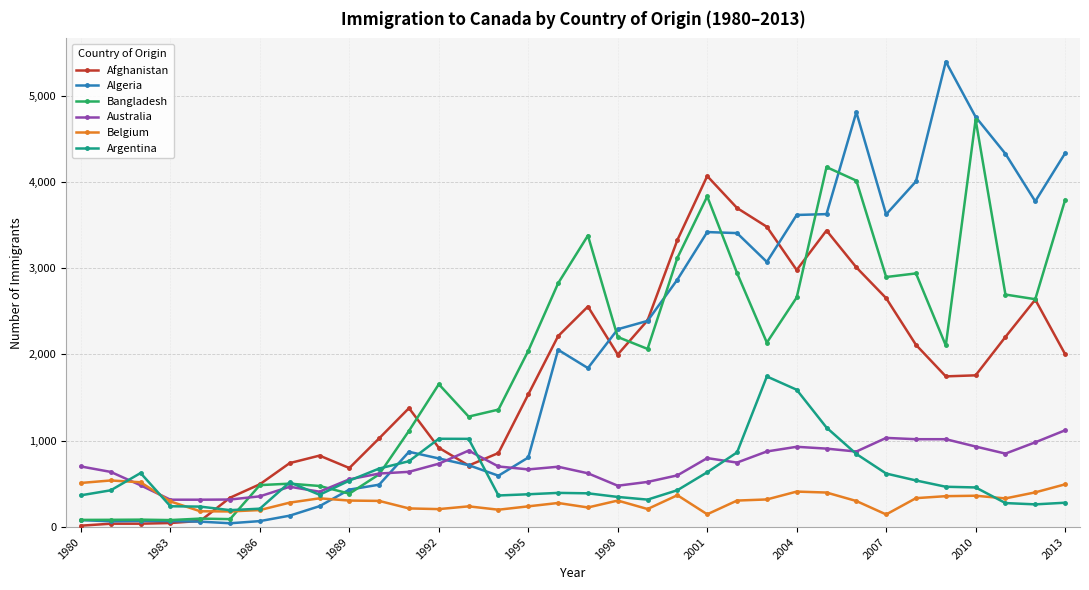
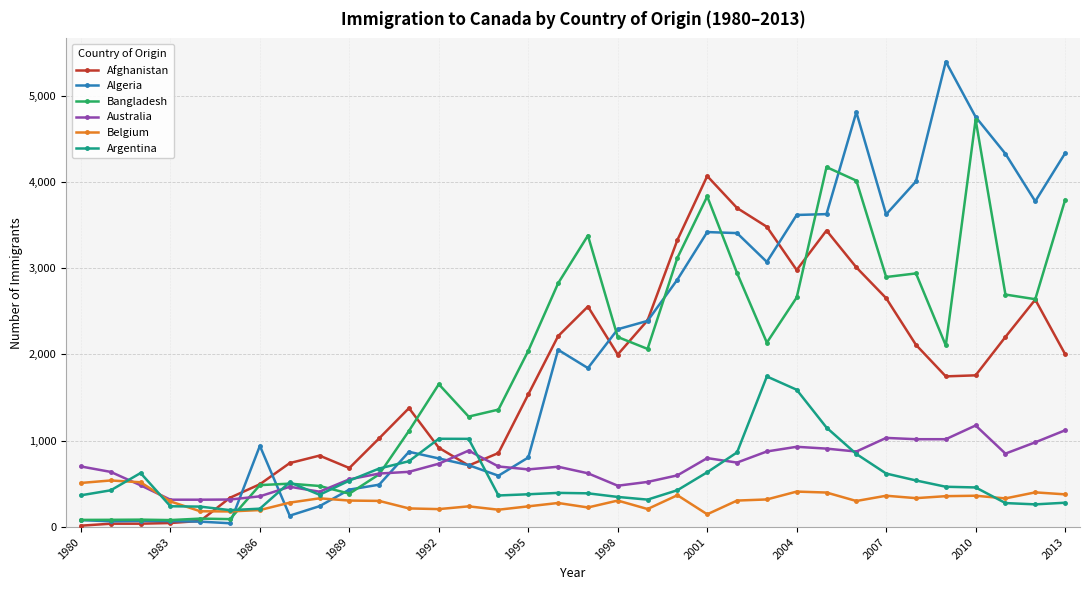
  {
    "Afghanistan": {
      "1980": "0",
      "1989": "700",
      "1992": "900",
      "1995": "1,500",
      "1998": "2,000",
      "2001": "4,100",
      "2004": "3,000",
      "2007": "2,700",
      "2010": "1,800",
      "2013": "2,000"
    },
    "Algeria": {
-     "1986": "100",
+     "1986": "900",
      "1989": "400",
      "1992": "800",
      "1995": "800",
      "1998": "2,300",
      "2001": "3,400",
      "2004": "3,600",
      "2007": "3,600",
      "2010": "4,800",
      "2013": "4,300"
    },
    "Australia": {
      "1980": "700",
      "1986": "400",
      "1992": "700",
      "1995": "700",
      "1998": "500",
      "2001": "800",
      "2004": "900",
      "2007": "1,000",
-     "2010": "900",
+     "2010": "1,200",
      "2013": "1,100"
    },
    "Belgium": {
      "1980": "500",
      "1989": "300",
      "1992": "200",
      "1995": "200",
      "1998": "300",
      "2001": "100",
      "2004": "400",
-     "2007": "100",
+     "2007": "400",
      "2010": "400",
-     "2013": "500"
+     "2013": "400"
    }
  }
